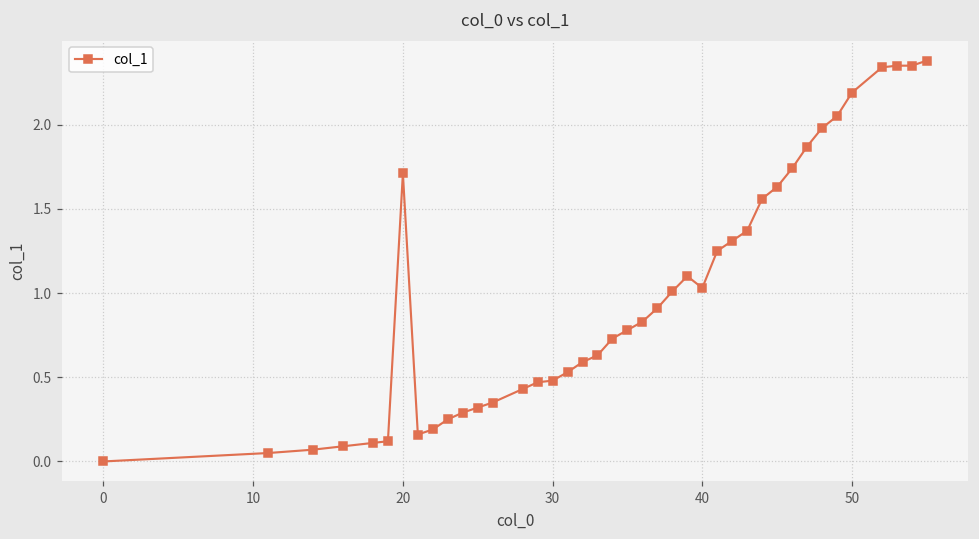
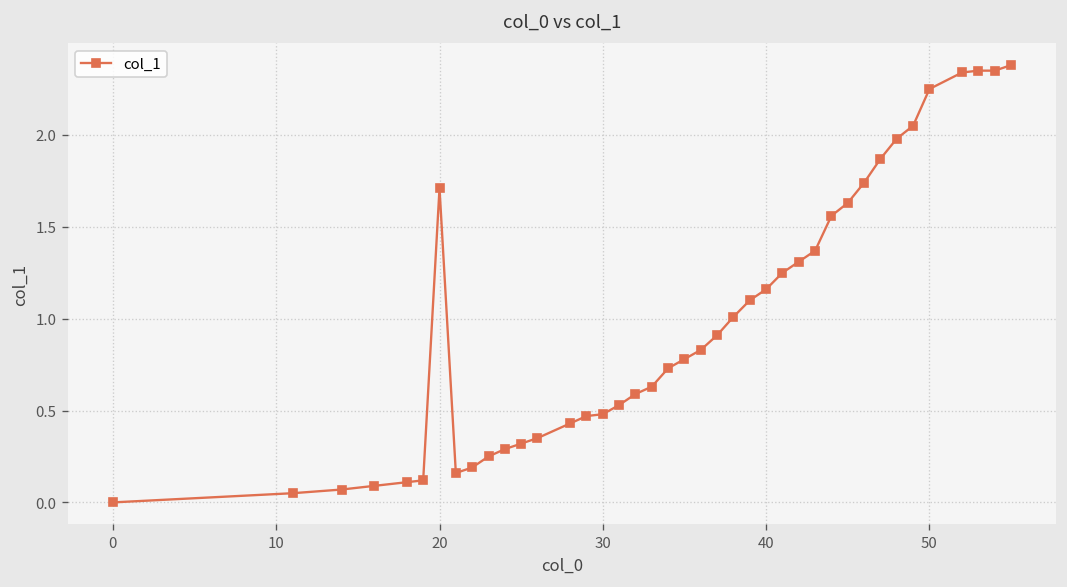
  {
    "0": 0.00,
    "20": 1.71,
    "30": 0.48,
-   "40": 1.03,
-   "50": 2.19
+   "40": 1.16,
+   "50": 2.25
  }
